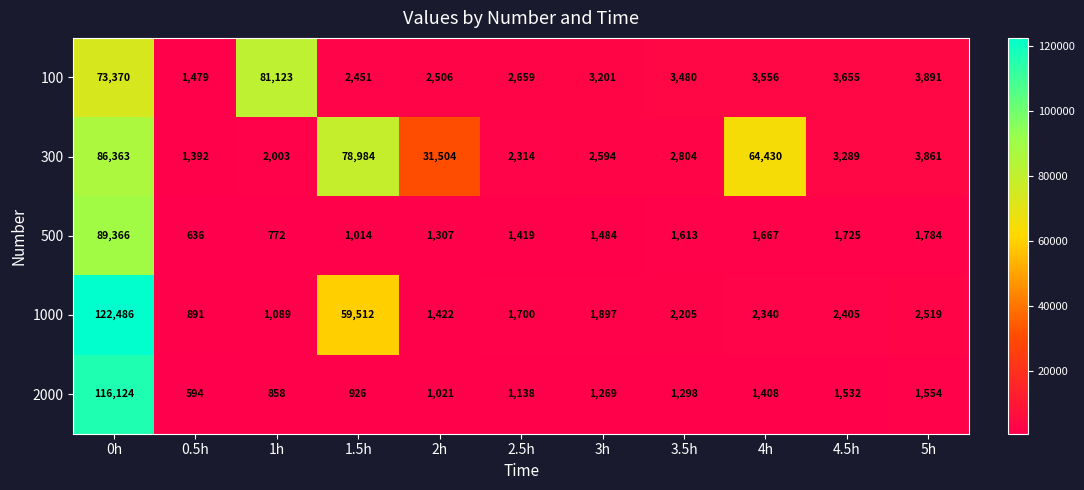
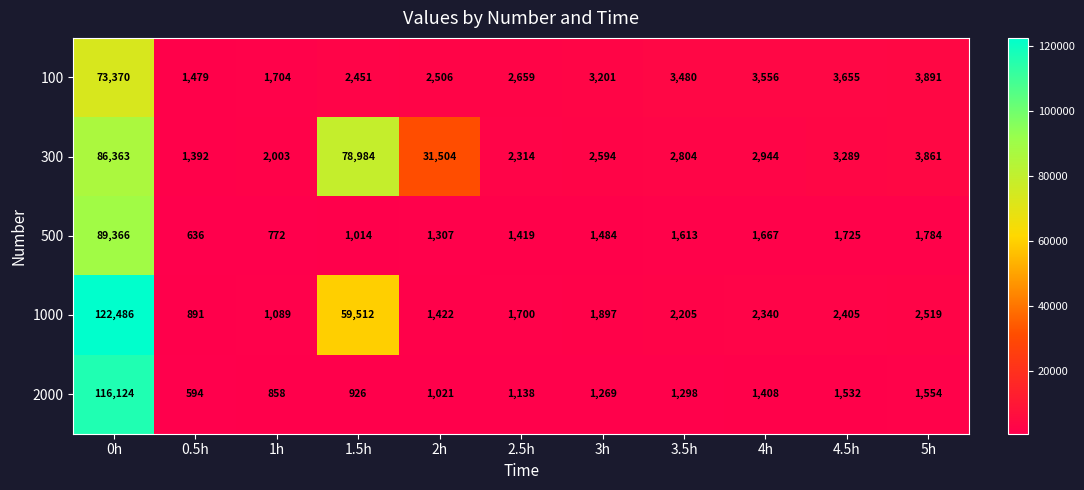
  {
    "100": {
      "0h": "73,370",
      "0.5h": "1,479",
-     "1h": "81,123",
+     "1h": "1,704",
      "1.5h": "2,451",
      "2h": "2,506",
      "2.5h": "2,659",
      "3h": "3,201",
      "3.5h": "3,480",
      "4h": "3,556",
      "4.5h": "3,655",
      "5h": "3,891"
    },
    "300": {
      "0h": "86,363",
      "0.5h": "1,392",
      "1h": "2,003",
      "1.5h": "78,984",
      "2h": "31,504",
      "2.5h": "2,314",
      "3h": "2,594",
      "3.5h": "2,804",
-     "4h": "64,430",
+     "4h": "2,944",
      "4.5h": "3,289",
      "5h": "3,861"
    },
    "500": {
      "0h": "89,366",
      "0.5h": "636",
      "1h": "772",
      "1.5h": "1,014",
      "2h": "1,307",
      "2.5h": "1,419",
      "3h": "1,484",
      "3.5h": "1,613",
      "4h": "1,667",
      "4.5h": "1,725",
      "5h": "1,784"
    },
    "1000": {
      "0h": "122,486",
      "0.5h": "891",
      "1h": "1,089",
      "1.5h": "59,512",
      "2h": "1,422",
      "2.5h": "1,700",
      "3h": "1,897",
      "3.5h": "2,205",
      "4h": "2,340",
      "4.5h": "2,405",
      "5h": "2,519"
    },
    "2000": {
      "0h": "116,124",
      "0.5h": "594",
      "1h": "858",
      "1.5h": "926",
      "2h": "1,021",
      "2.5h": "1,138",
      "3h": "1,269",
      "3.5h": "1,298",
      "4h": "1,408",
      "4.5h": "1,532",
      "5h": "1,554"
    }
  }
